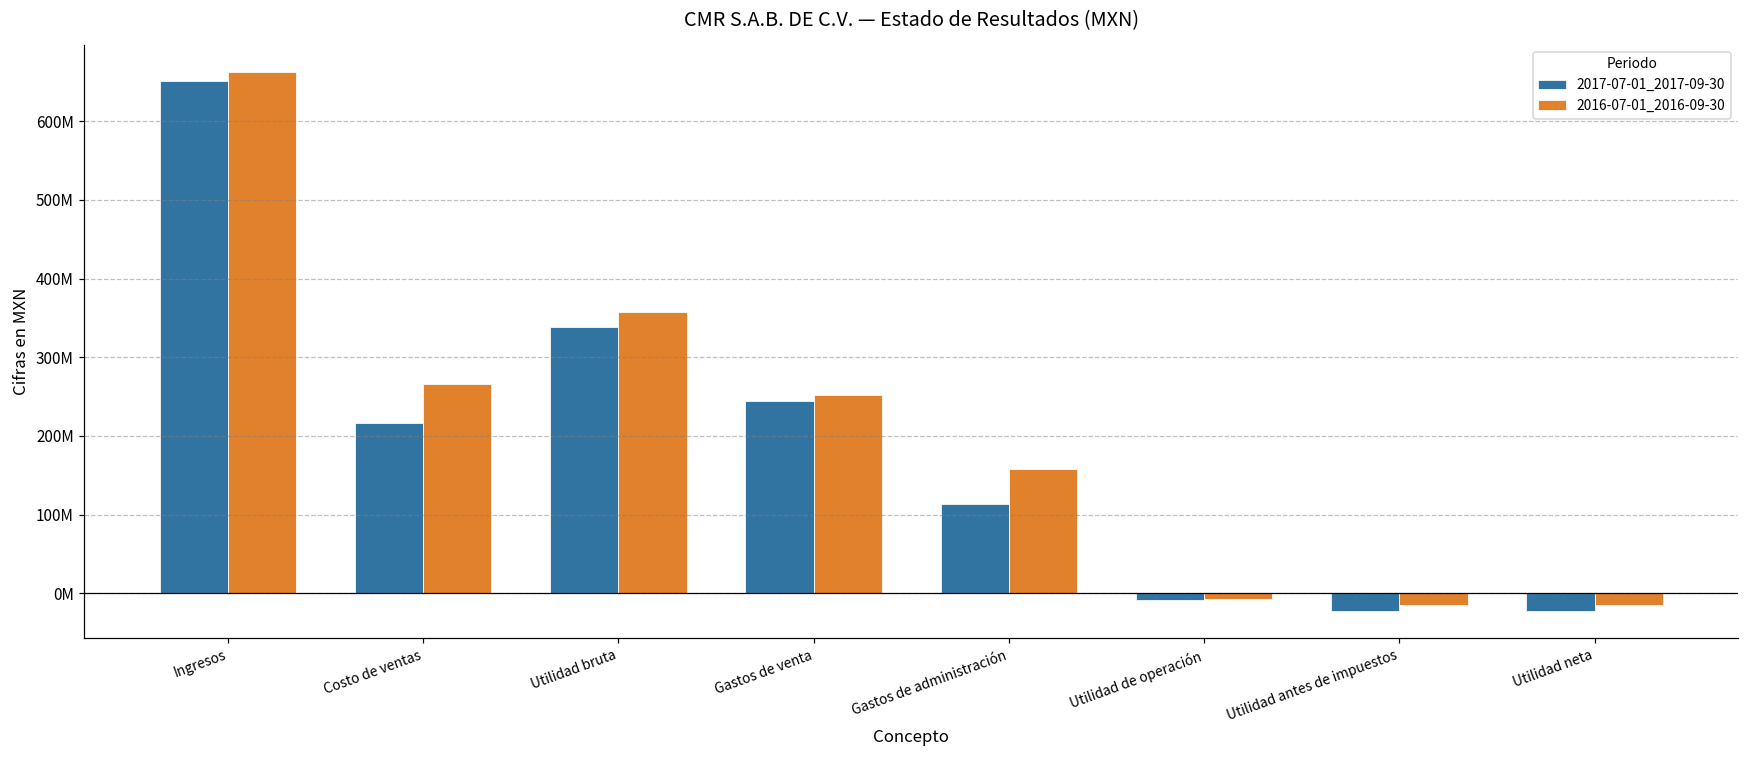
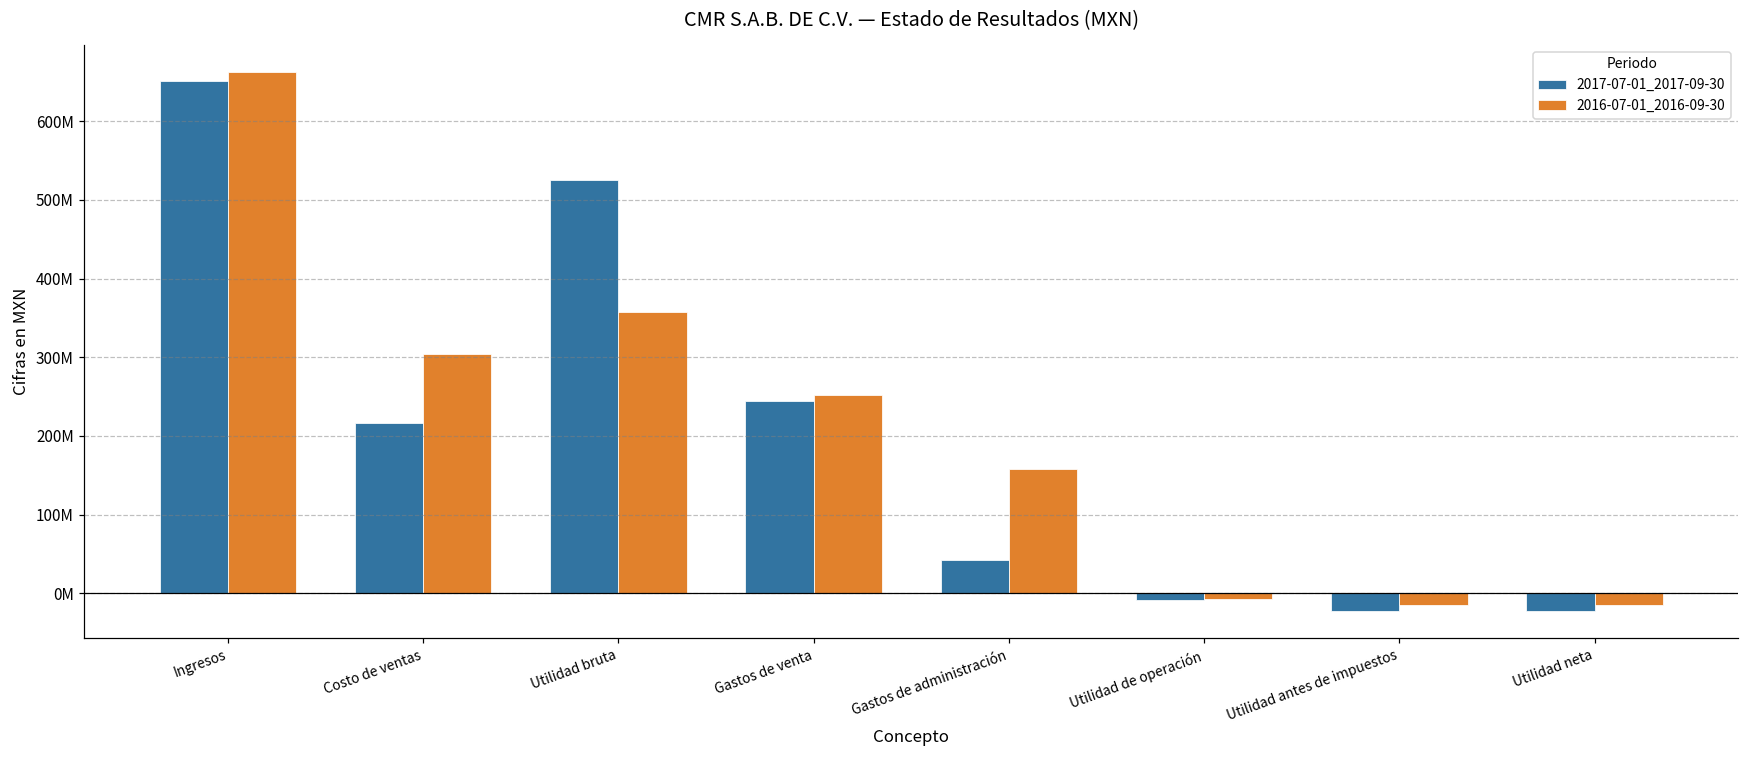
  {
    "2017-07-01_2017-09-30": {
      "Ingresos": 650000000,
      "Costo de ventas": 220000000,
-     "Utilidad bruta": 340000000,
+     "Utilidad bruta": 520000000,
      "Gastos de venta": 240000000,
-     "Gastos de administración": 110000000,
+     "Gastos de administración": 40000000,
      "Utilidad de operación": -10000000,
      "Utilidad antes de impuestos": -20000000,
      "Utilidad neta": -20000000
    },
    "2016-07-01_2016-09-30": {
      "Ingresos": 660000000,
-     "Costo de ventas": 270000000,
+     "Costo de ventas": 300000000,
      "Utilidad bruta": 360000000,
      "Gastos de venta": 250000000,
      "Gastos de administración": 160000000,
      "Utilidad de operación": -10000000,
      "Utilidad antes de impuestos": -20000000,
      "Utilidad neta": -20000000
    }
  }
